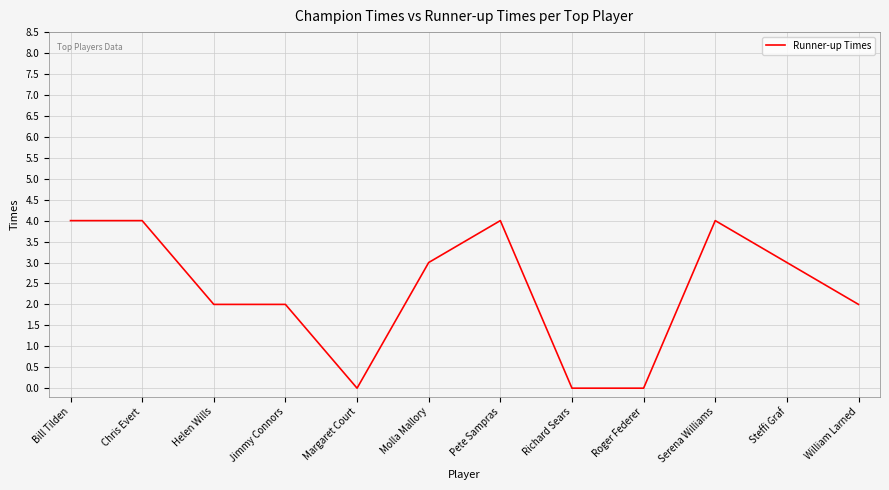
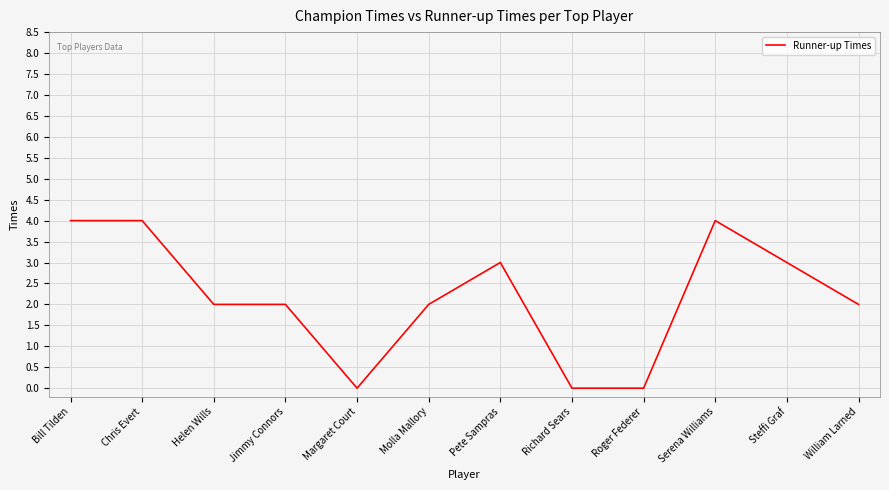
  {
    "Bill Tilden": 4,
    "Chris Evert": 4,
    "Helen Wills": 2,
    "Jimmy Connors": 2,
    "Margaret Court": 0,
-   "Molla Mallory": 3,
-   "Pete Sampras": 4,
+   "Molla Mallory": 2,
+   "Pete Sampras": 3,
    "Richard Sears": 0,
    "Roger Federer": 0,
    "Serena Williams": 4,
    "Steffi Graf": 3,
    "William Larned": 2
  }
